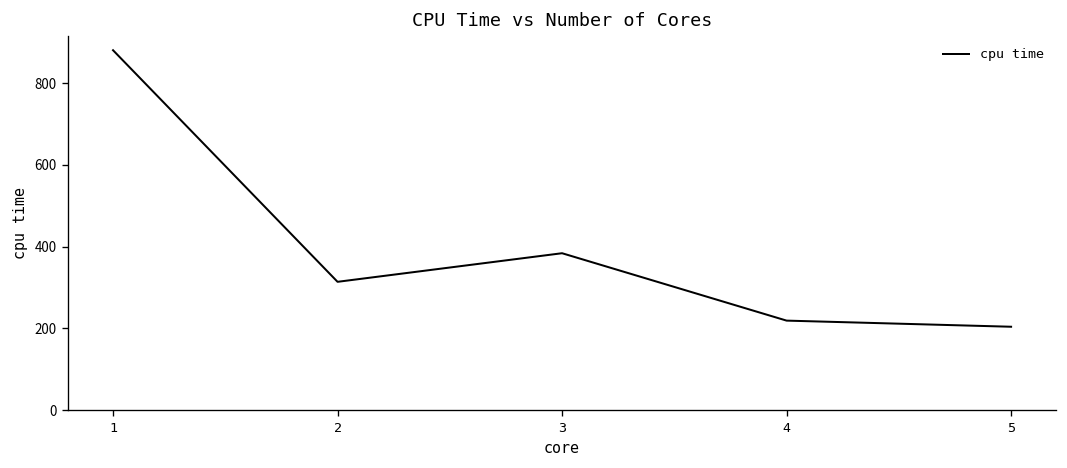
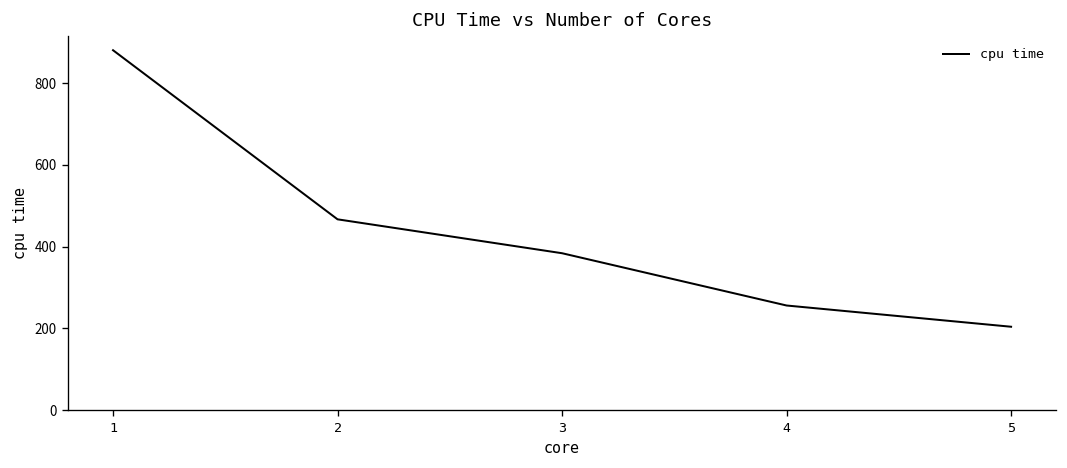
  {
    "1": 880,
-   "2": 310,
+   "2": 470,
    "3": 380,
-   "4": 220,
+   "4": 260,
    "5": 200
  }
